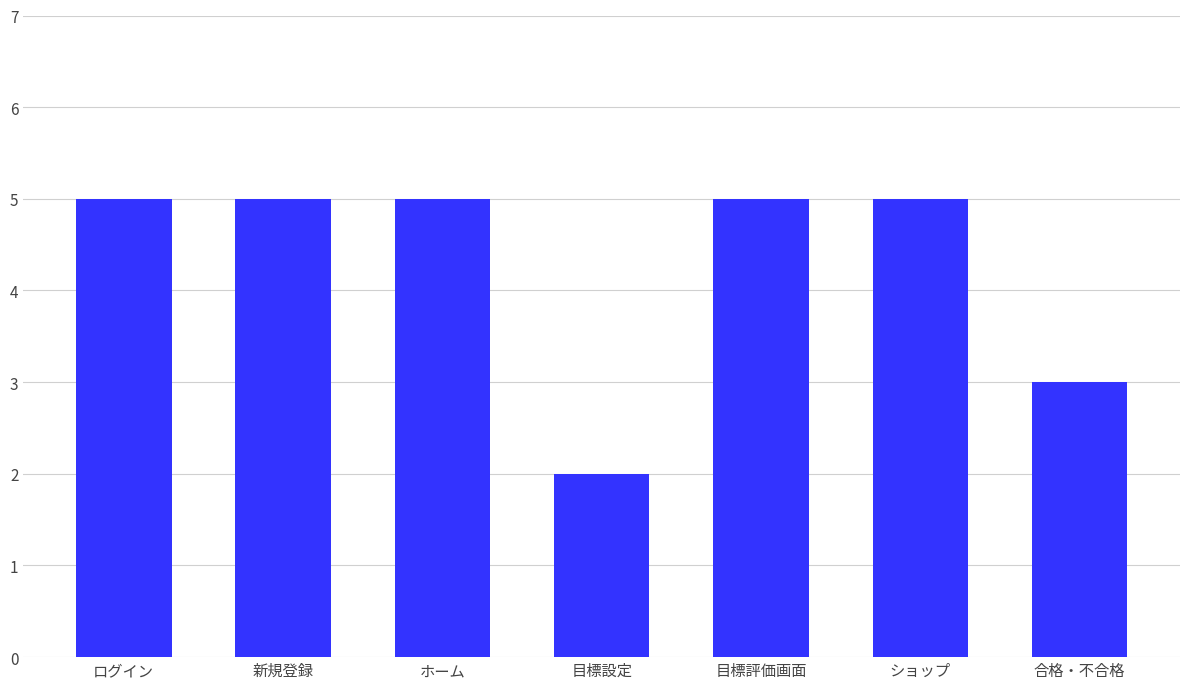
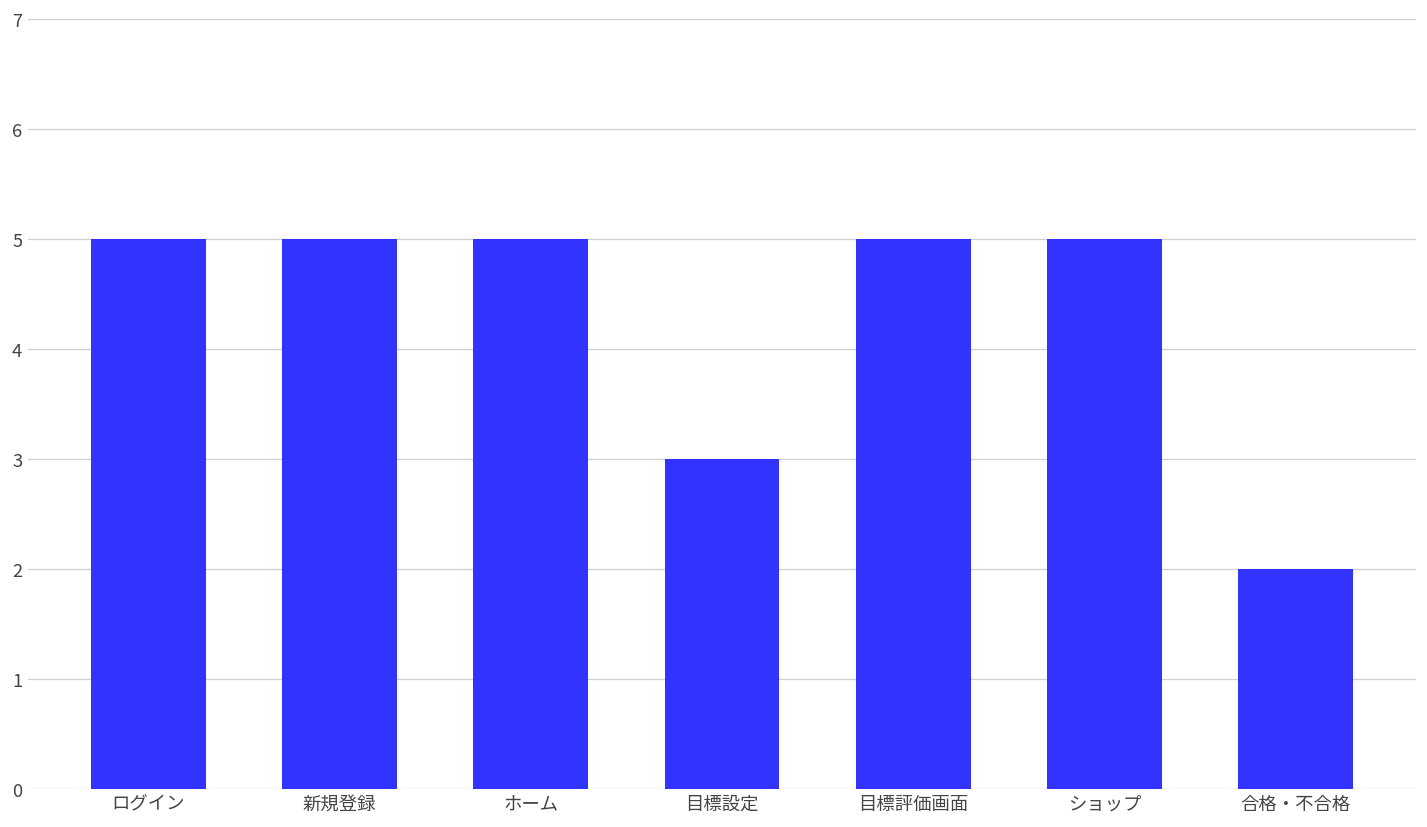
  {
    "ログイン": 5,
    "新規登録": 5,
    "ホーム": 5,
-   "目標設定": 2,
+   "目標設定": 3,
    "目標評価画面": 5,
    "ショップ": 5,
-   "合格・不合格": 3
+   "合格・不合格": 2
  }
